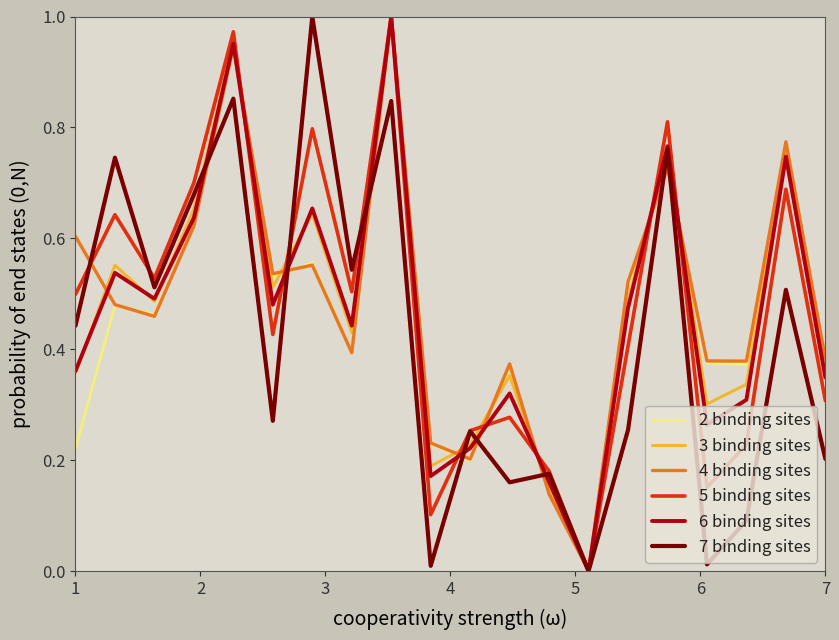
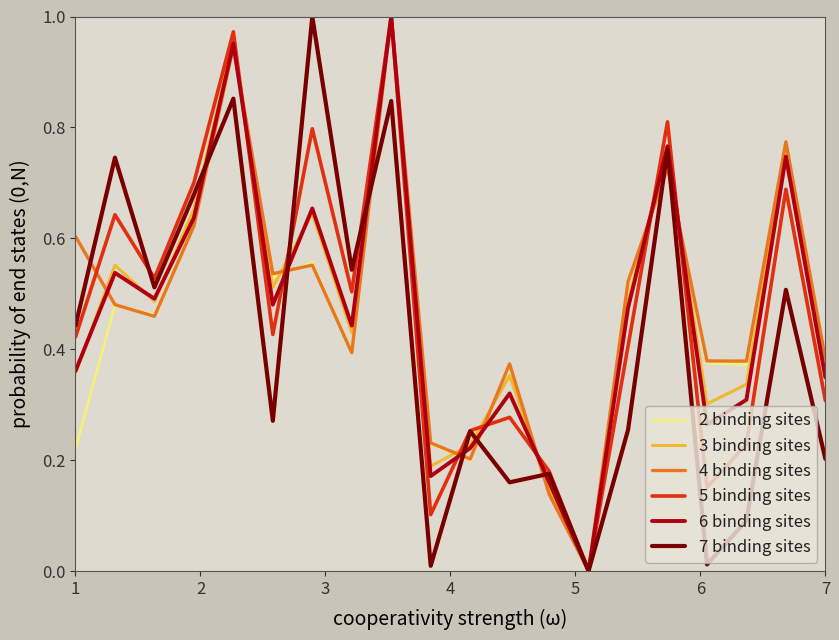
  {
    "2 binding sites": {
      "1": 0.22,
      "7": 0.38
    },
    "3 binding sites": {
      "7": 0.36
    },
    "4 binding sites": {
      "1": 0.60,
      "7": 0.38
    },
    "5 binding sites": {
-     "1": 0.50,
+     "1": 0.42,
      "7": 0.31
    }
  }
